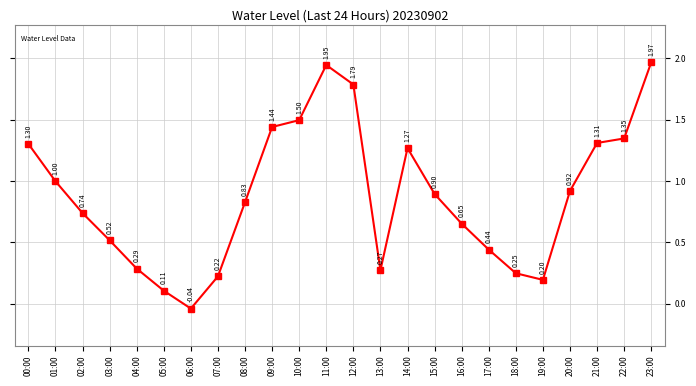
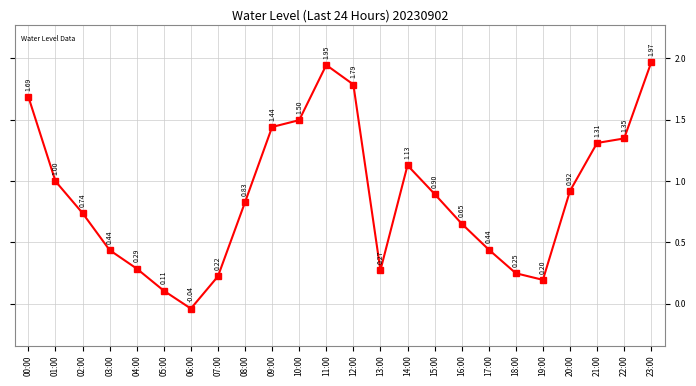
  {
-   "00:00": 1.30,
+   "00:00": 1.69,
    "01:00": 1.00,
    "02:00": 0.74,
-   "03:00": 0.52,
+   "03:00": 0.44,
    "04:00": 0.29,
    "05:00": 0.11,
    "06:00": -0.04,
    "07:00": 0.22,
    "08:00": 0.83,
    "09:00": 1.44,
    "10:00": 1.50,
    "11:00": 1.95,
    "12:00": 1.79,
    "13:00": 0.27,
-   "14:00": 1.27,
+   "14:00": 1.13,
    "15:00": 0.90,
    "16:00": 0.65,
    "17:00": 0.44,
    "18:00": 0.25,
    "19:00": 0.20,
    "20:00": 0.92,
    "21:00": 1.31,
    "22:00": 1.35,
    "23:00": 1.97
  }
